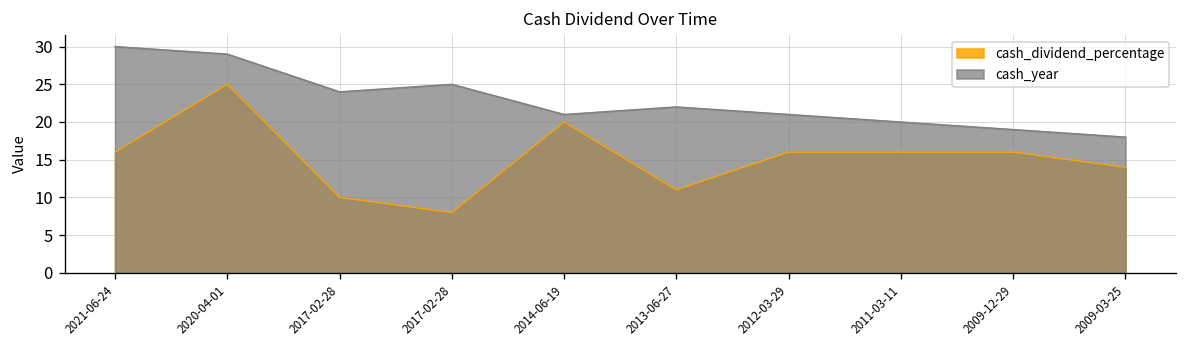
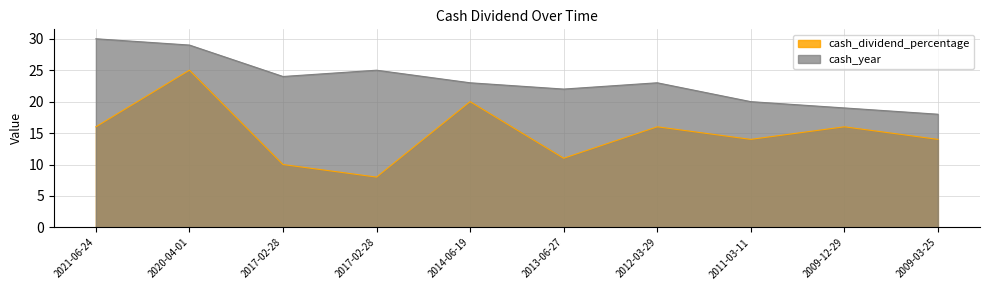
  {
    "cash_dividend_percentage": {
      "2021-06-24": 16,
      "2020-04-01": 25,
      "2014-06-19": 20,
      "2013-06-27": 11,
      "2012-03-29": 16,
-     "2011-03-11": 16,
+     "2011-03-11": 14,
      "2009-12-29": 16,
      "2009-03-25": 14
    },
    "cash_year": {
      "2021-06-24": 30,
      "2020-04-01": 29,
-     "2014-06-19": 21,
+     "2014-06-19": 23,
      "2013-06-27": 22,
-     "2012-03-29": 21,
+     "2012-03-29": 23,
      "2011-03-11": 20,
      "2009-12-29": 19,
      "2009-03-25": 18
    }
  }
